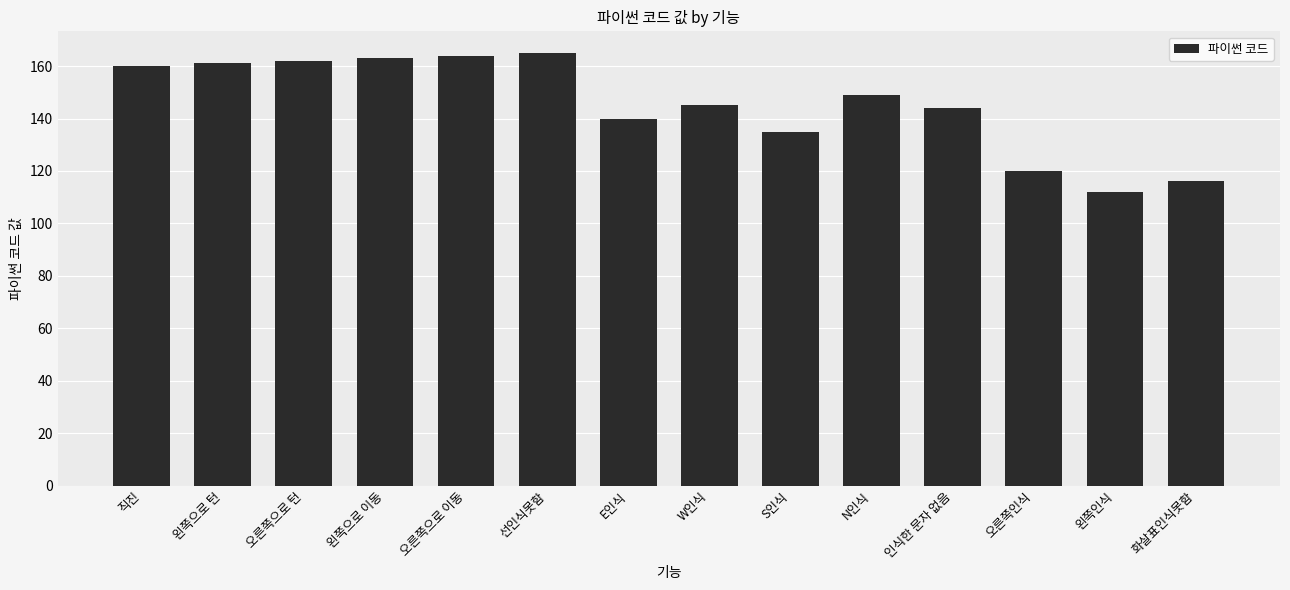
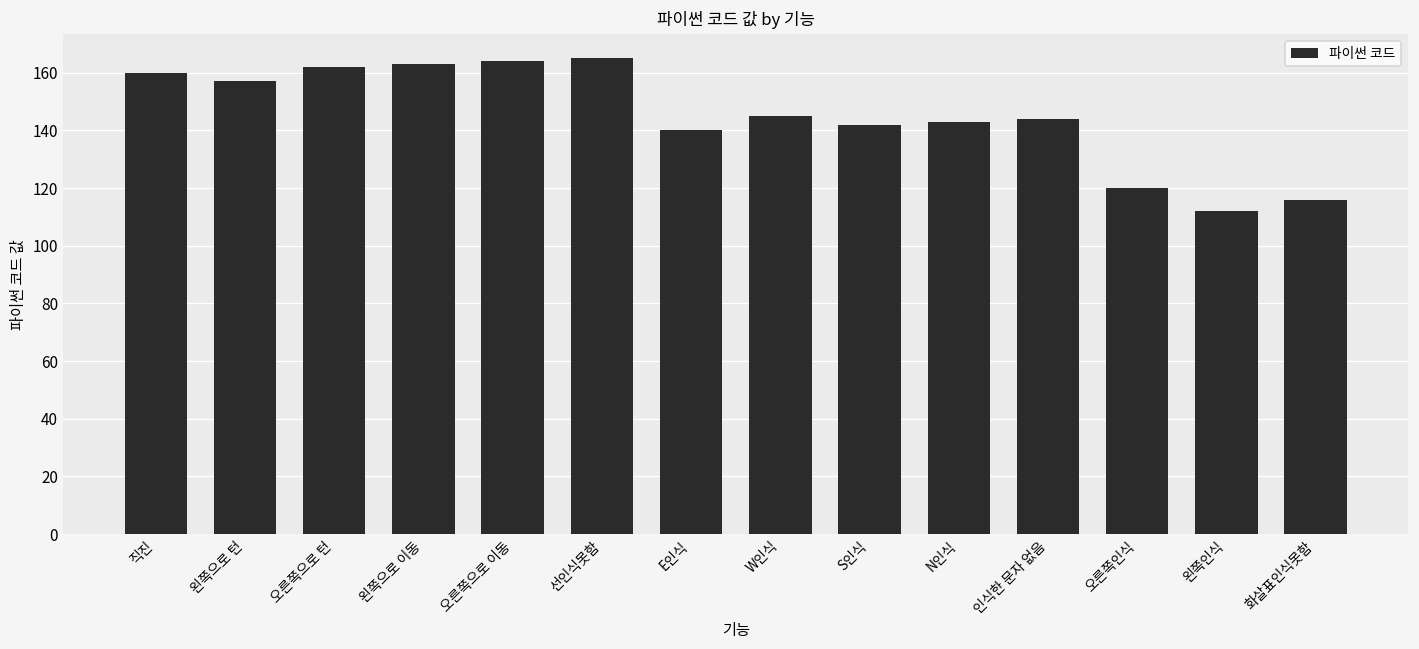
  {
    "직진": 160,
-   "왼쪽으로 턴": 161,
+   "왼쪽으로 턴": 157,
    "오른쪽으로 턴": 162,
    "왼쪽으로 이동": 163,
    "오른쪽으로 이동": 164,
    "선인식못함": 165,
    "E인식": 140,
    "W인식": 145,
-   "S인식": 135,
-   "N인식": 149,
+   "S인식": 142,
+   "N인식": 143,
    "인식한 문자 없음": 144,
    "오른쪽인식": 120,
    "왼쪽인식": 112,
    "화살표인식못함": 116
  }
